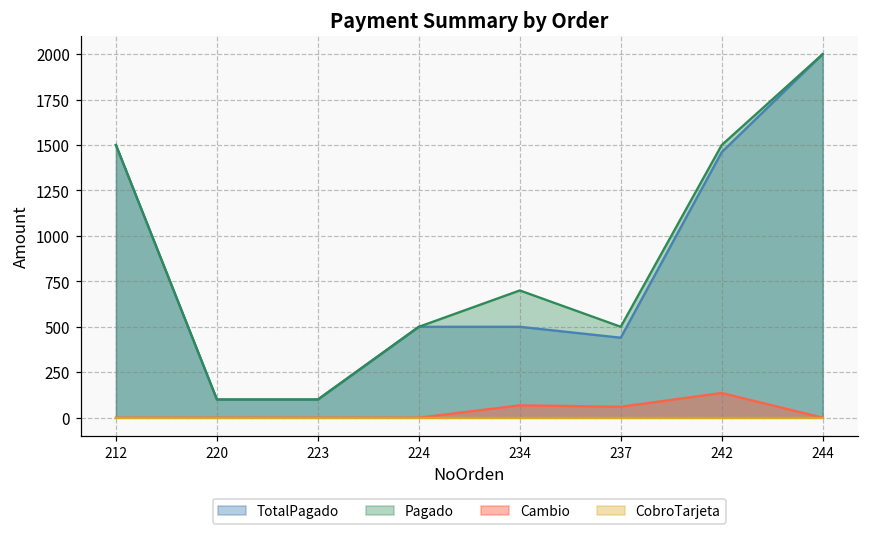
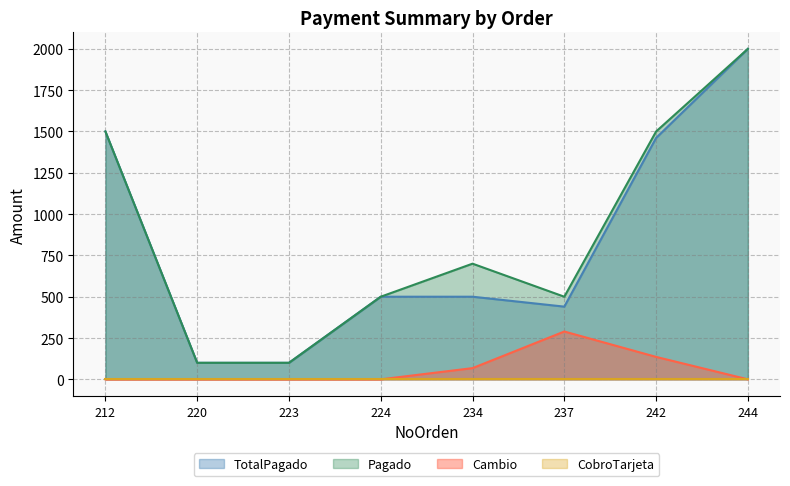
  {
    "Cambio": {
      "234": 70,
-     "237": 60,
+     "237": 290,
      "242": 140
    },
    "CobroTarjeta": {
      "234": 0,
      "237": 0,
      "242": 0
    }
  }
